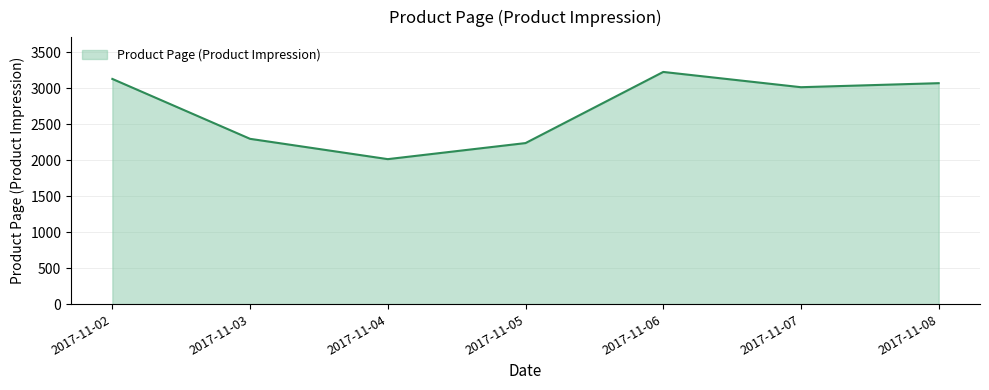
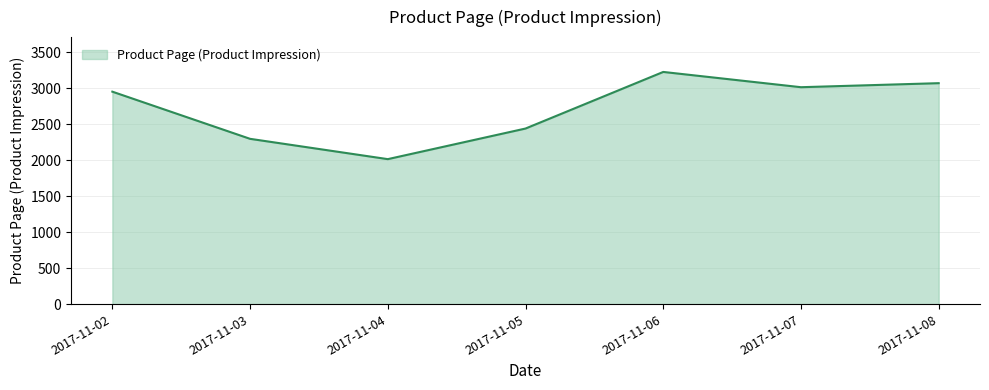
  {
-   "2017-11-02": 3100,
+   "2017-11-02": 3000,
    "2017-11-03": 2300,
    "2017-11-04": 2000,
-   "2017-11-05": 2200,
+   "2017-11-05": 2400,
    "2017-11-06": 3200,
    "2017-11-07": 3000,
    "2017-11-08": 3100
  }
